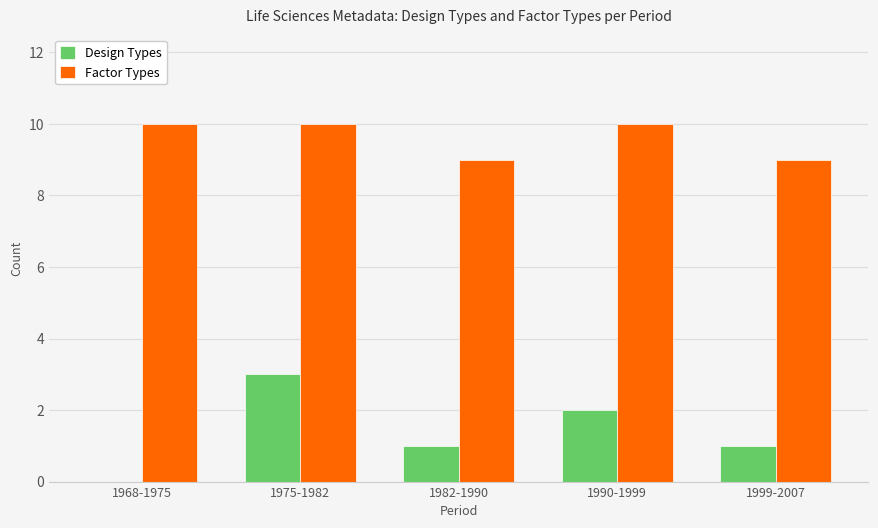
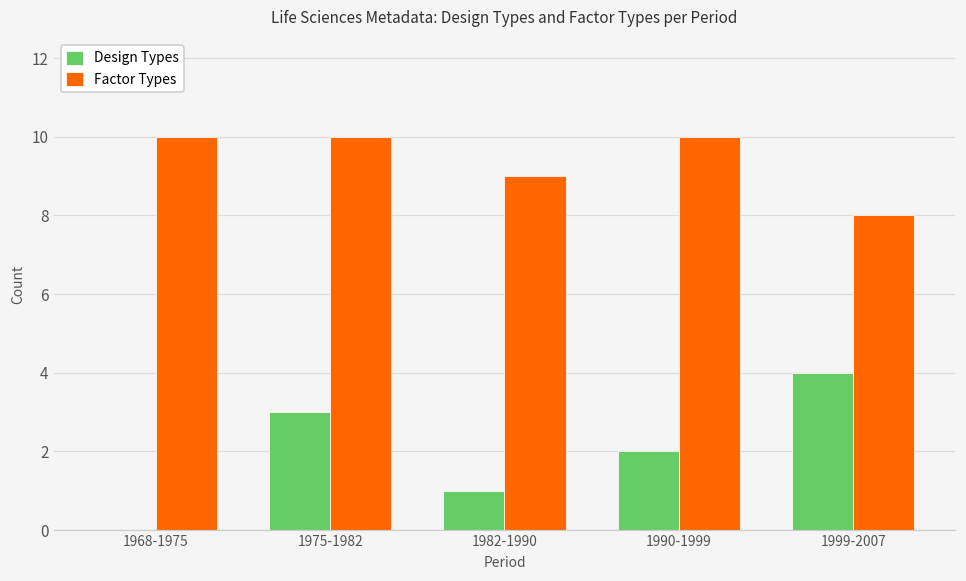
  {
    "Design Types": {
      "1968-1975": 0,
      "1975-1982": 3,
      "1982-1990": 1,
      "1990-1999": 2,
-     "1999-2007": 1
+     "1999-2007": 4
    },
    "Factor Types": {
      "1968-1975": 10,
      "1975-1982": 10,
      "1982-1990": 9,
      "1990-1999": 10,
-     "1999-2007": 9
+     "1999-2007": 8
    }
  }
